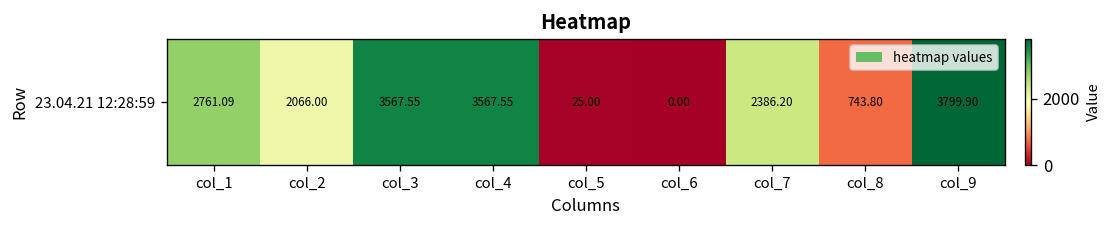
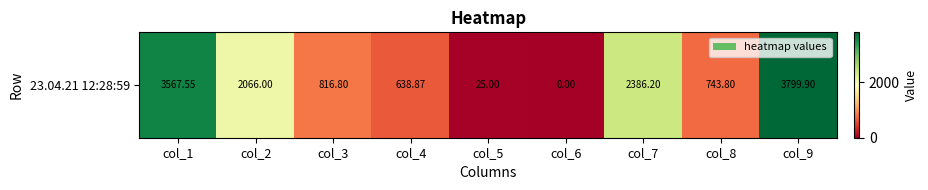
  {
    "23.04.21 12:28:59": {
-     "col_1": 2761.09,
+     "col_1": 3567.55,
      "col_2": 2066.00,
-     "col_3": 3567.55,
-     "col_4": 3567.55,
+     "col_3": 816.80,
+     "col_4": 638.87,
      "col_5": 25.00,
      "col_6": 0.00,
      "col_7": 2386.20,
      "col_8": 743.80,
      "col_9": 3799.90
    }
  }
